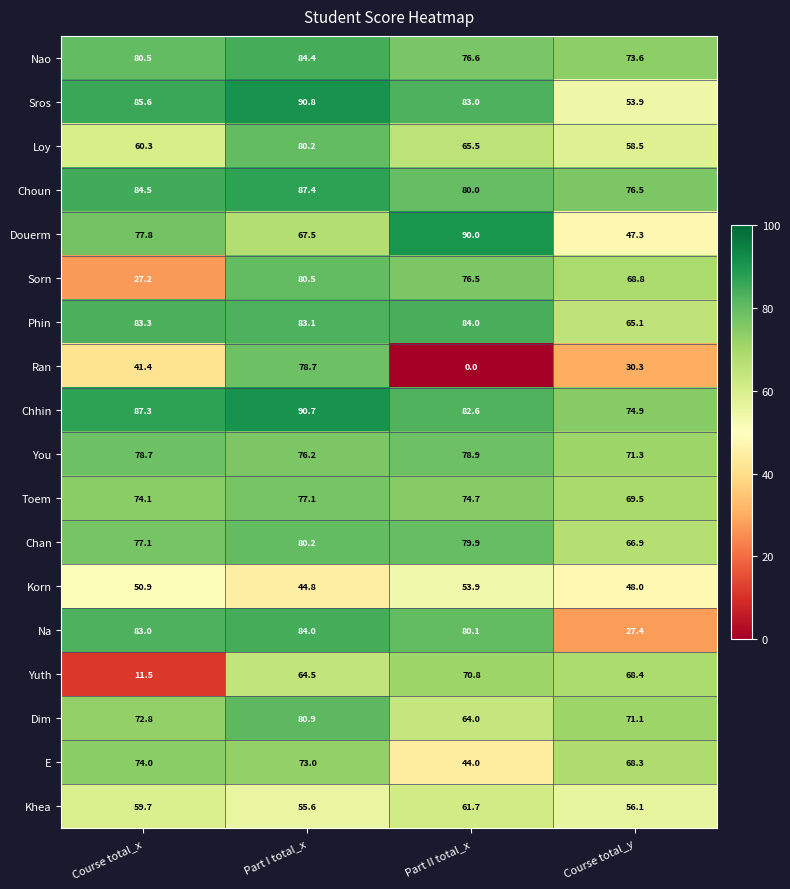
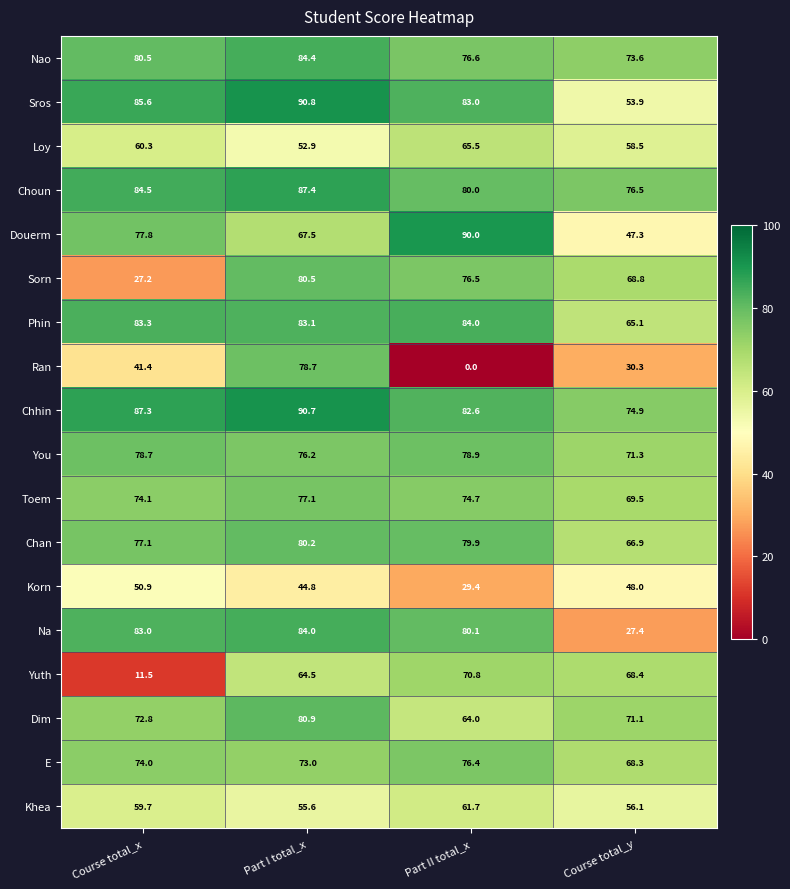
  {
    "Nao": {
      "Course total_x": 80.5,
      "Part I total_x": 84.4,
      "Part II total_x": 76.6,
      "Course total_y": 73.6
    },
    "Sros": {
      "Course total_x": 85.6,
      "Part I total_x": 90.8,
      "Part II total_x": 83.0,
      "Course total_y": 53.9
    },
    "Loy": {
      "Course total_x": 60.3,
-     "Part I total_x": 80.2,
+     "Part I total_x": 52.9,
      "Part II total_x": 65.5,
      "Course total_y": 58.5
    },
    "Choun": {
      "Course total_x": 84.5,
      "Part I total_x": 87.4,
      "Part II total_x": 80.0,
      "Course total_y": 76.5
    },
    "Douerm": {
      "Course total_x": 77.8,
      "Part I total_x": 67.5,
      "Part II total_x": 90.0,
      "Course total_y": 47.3
    },
    "Sorn": {
      "Course total_x": 27.2,
      "Part I total_x": 80.5,
      "Part II total_x": 76.5,
      "Course total_y": 68.8
    },
    "Phin": {
      "Course total_x": 83.3,
      "Part I total_x": 83.1,
      "Part II total_x": 84.0,
      "Course total_y": 65.1
    },
    "Ran": {
      "Course total_x": 41.4,
      "Part I total_x": 78.7,
      "Part II total_x": 0.0,
      "Course total_y": 30.3
    },
    "Chhin": {
      "Course total_x": 87.3,
      "Part I total_x": 90.7,
      "Part II total_x": 82.6,
      "Course total_y": 74.9
    },
    "You": {
      "Course total_x": 78.7,
      "Part I total_x": 76.2,
      "Part II total_x": 78.9,
      "Course total_y": 71.3
    },
    "Toem": {
      "Course total_x": 74.1,
      "Part I total_x": 77.1,
      "Part II total_x": 74.7,
      "Course total_y": 69.5
    },
    "Chan": {
      "Course total_x": 77.1,
      "Part I total_x": 80.2,
      "Part II total_x": 79.9,
      "Course total_y": 66.9
    },
    "Korn": {
      "Course total_x": 50.9,
      "Part I total_x": 44.8,
-     "Part II total_x": 53.9,
+     "Part II total_x": 29.4,
      "Course total_y": 48.0
    },
    "Na": {
      "Course total_x": 83.0,
      "Part I total_x": 84.0,
      "Part II total_x": 80.1,
      "Course total_y": 27.4
    },
    "Yuth": {
      "Course total_x": 11.5,
      "Part I total_x": 64.5,
      "Part II total_x": 70.8,
      "Course total_y": 68.4
    },
    "Dim": {
      "Course total_x": 72.8,
      "Part I total_x": 80.9,
      "Part II total_x": 64.0,
      "Course total_y": 71.1
    },
    "E": {
      "Course total_x": 74.0,
      "Part I total_x": 73.0,
-     "Part II total_x": 44.0,
+     "Part II total_x": 76.4,
      "Course total_y": 68.3
    },
    "Khea": {
      "Course total_x": 59.7,
      "Part I total_x": 55.6,
      "Part II total_x": 61.7,
      "Course total_y": 56.1
    }
  }
